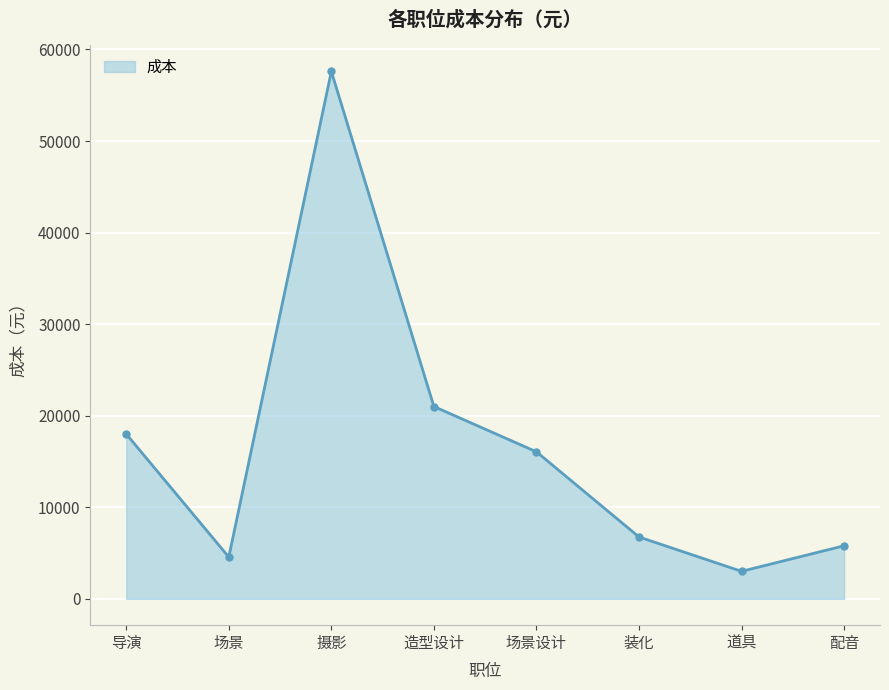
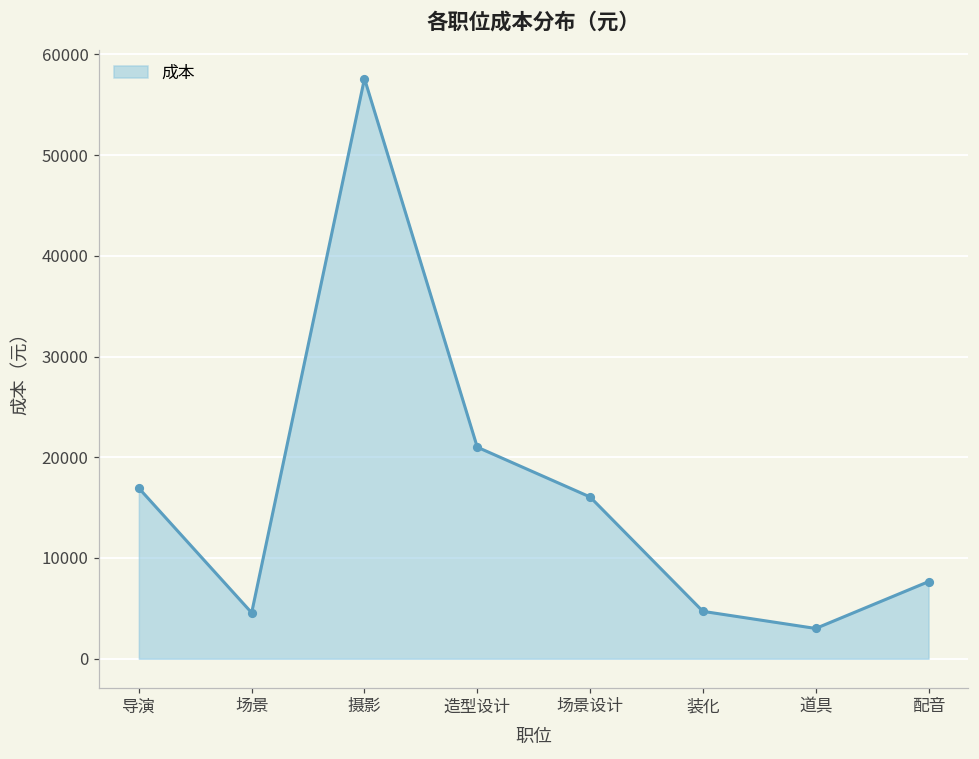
  {
-   "导演": 18000,
+   "导演": 17000,
    "场景": 5000,
    "摄影": 58000,
    "造型设计": 21000,
    "场景设计": 16000,
-   "装化": 7000,
+   "装化": 5000,
    "道具": 3000,
-   "配音": 6000
+   "配音": 8000
  }
